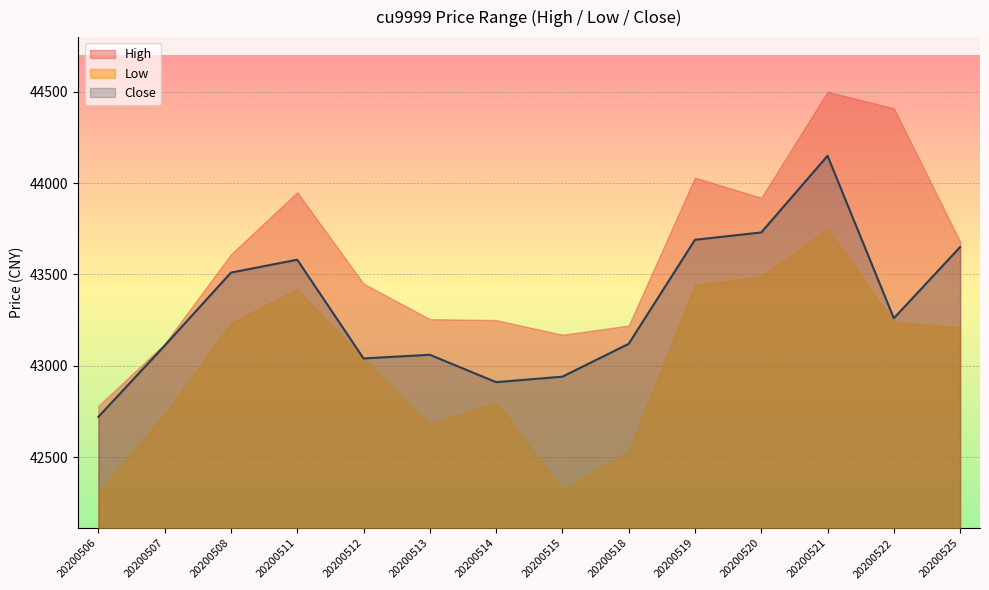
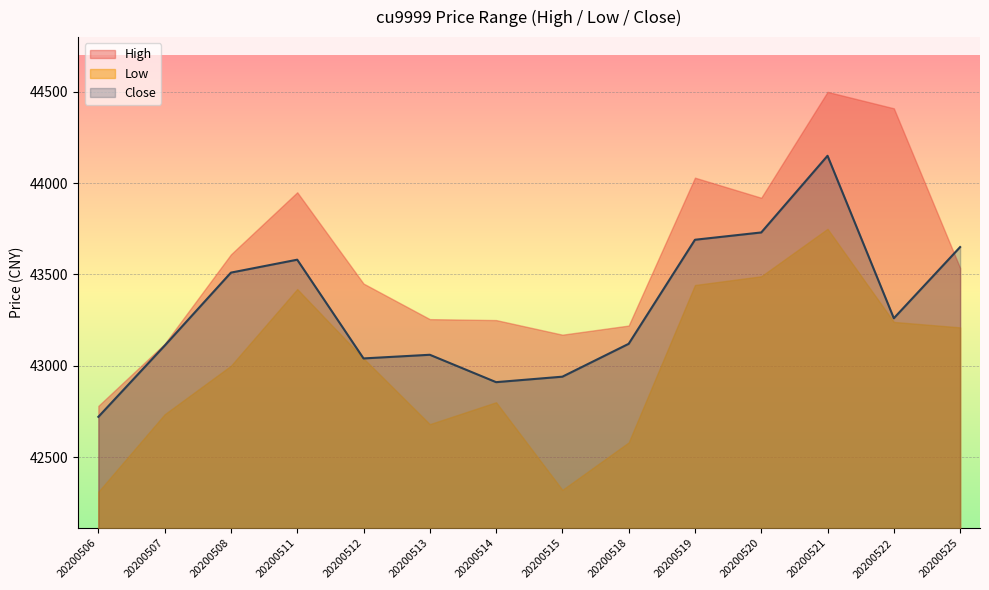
  {
    "High": {
      "20200506": 42780,
      "20200508": 43610,
      "20200511": 43950,
      "20200512": 43450,
      "20200513": 43260,
      "20200514": 43250,
      "20200515": 43170,
      "20200518": 43220,
      "20200519": 44030,
      "20200520": 43920,
      "20200521": 44500,
      "20200522": 44410,
-     "20200525": 43680
+     "20200525": 43540
    },
    "Low": {
      "20200506": 42310,
      "20200507": 42730,
-     "20200508": 43230,
+     "20200508": 43000,
      "20200511": 43420,
      "20200513": 42680,
      "20200514": 42800,
      "20200515": 42320,
-     "20200518": 42530,
+     "20200518": 42580,
      "20200519": 43440,
      "20200520": 43490,
      "20200521": 43750,
      "20200522": 43240,
      "20200525": 43210
    },
    "Close": {
      "20200506": 42720,
      "20200508": 43510,
      "20200511": 43580,
      "20200513": 43060,
      "20200514": 42910,
      "20200515": 42940,
      "20200518": 43120,
      "20200519": 43690,
      "20200520": 43730,
      "20200521": 44150,
      "20200522": 43260,
      "20200525": 43650
    }
  }
